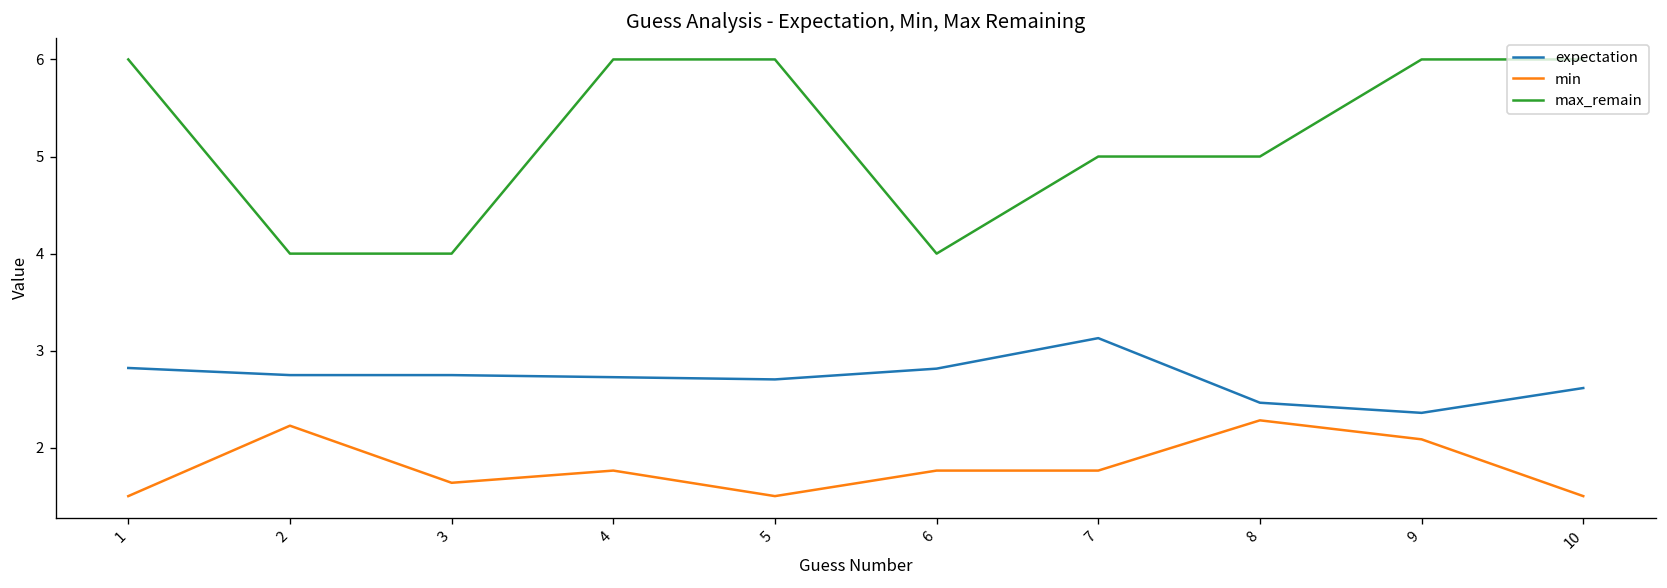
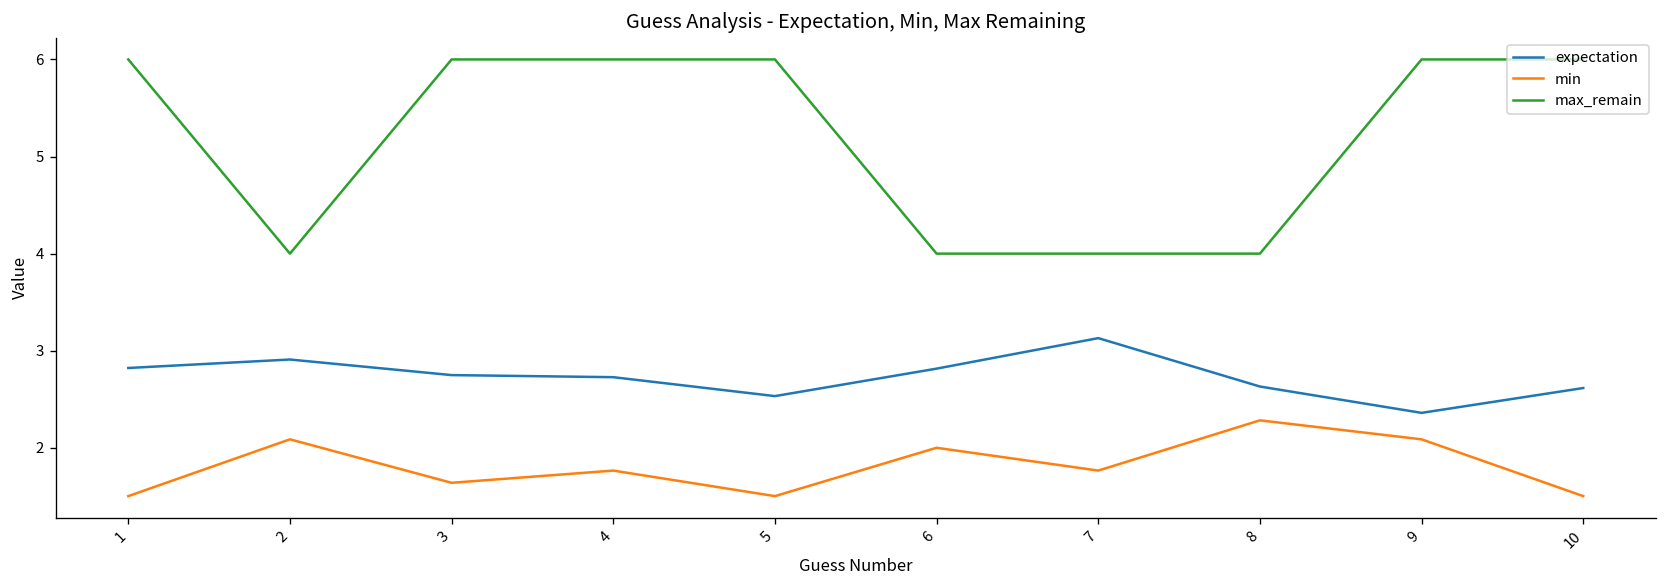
  {
    "expectation": {
      "1": 2.8,
-     "2": 2.7,
+     "2": 2.9,
      "3": 2.7,
      "4": 2.7,
-     "5": 2.7,
+     "5": 2.5,
      "6": 2.8,
      "7": 3.1,
-     "8": 2.5,
+     "8": 2.6,
      "9": 2.4,
      "10": 2.6
    },
    "min": {
      "1": 1.5,
-     "2": 2.2,
+     "2": 2.1,
      "3": 1.6,
      "4": 1.8,
      "5": 1.5,
-     "6": 1.8,
+     "6": 2.0,
      "7": 1.8,
      "8": 2.3,
      "9": 2.1,
      "10": 1.5
    },
    "max_remain": {
      "1": 6,
      "2": 4,
-     "3": 4,
+     "3": 6,
      "4": 6,
      "5": 6,
      "6": 4,
-     "7": 5,
-     "8": 5,
+     "7": 4,
+     "8": 4,
      "9": 6
    }
  }
